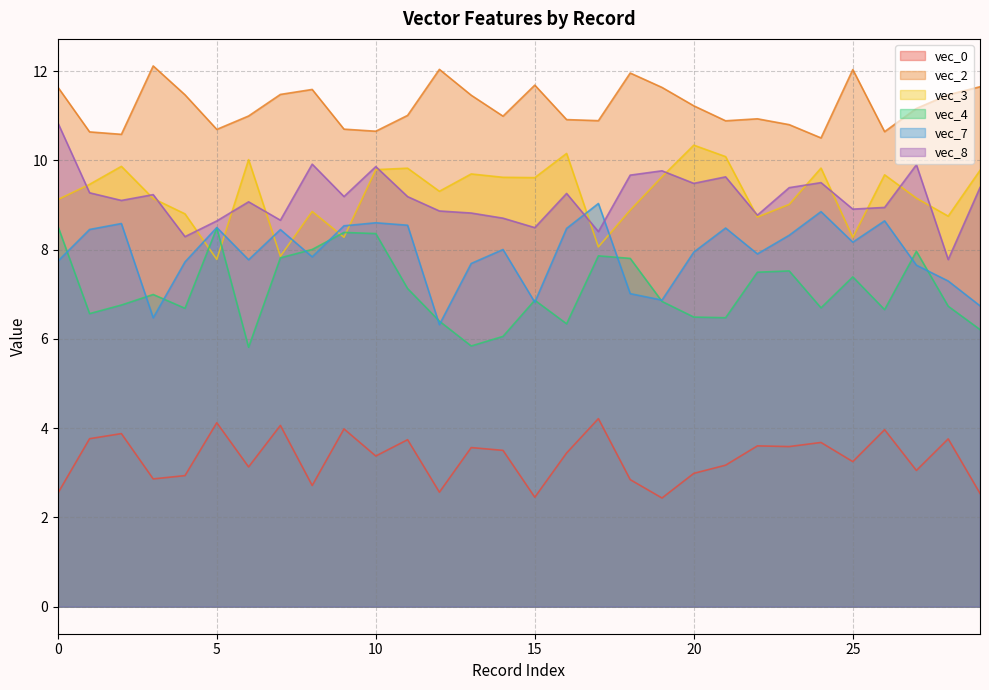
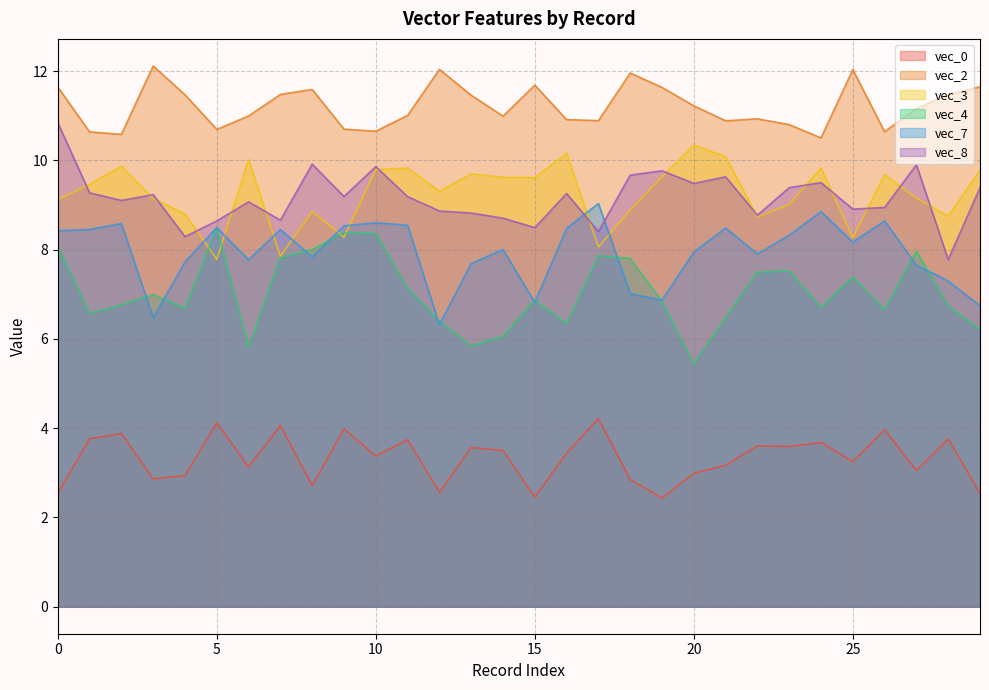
  {
    "vec_4": {
-     "0": 8.5,
+     "0": 8.1,
      "10": 8.4,
-     "20": 6.5,
+     "20": 5.4,
      "25": 7.4
    },
    "vec_7": {
-     "0": 7.7,
+     "0": 8.4,
      "10": 8.6,
      "20": 7.9,
      "25": 8.2
    },
    "vec_8": {
      "0": 10.8,
      "5": 8.6,
      "10": 9.9,
      "15": 8.5,
      "20": 9.5,
      "25": 8.9
    }
  }
